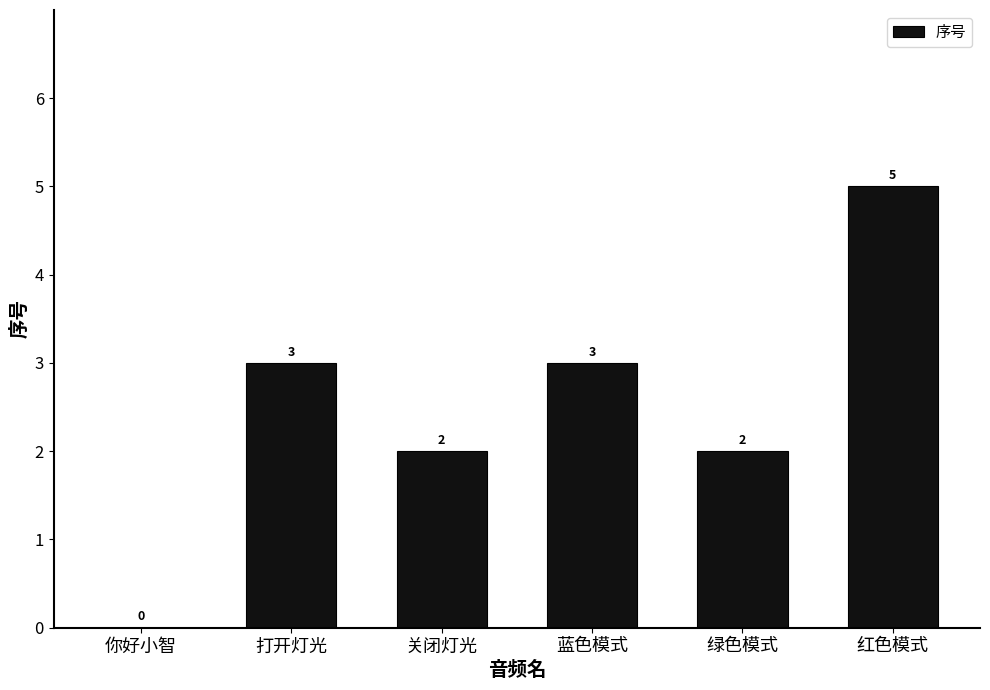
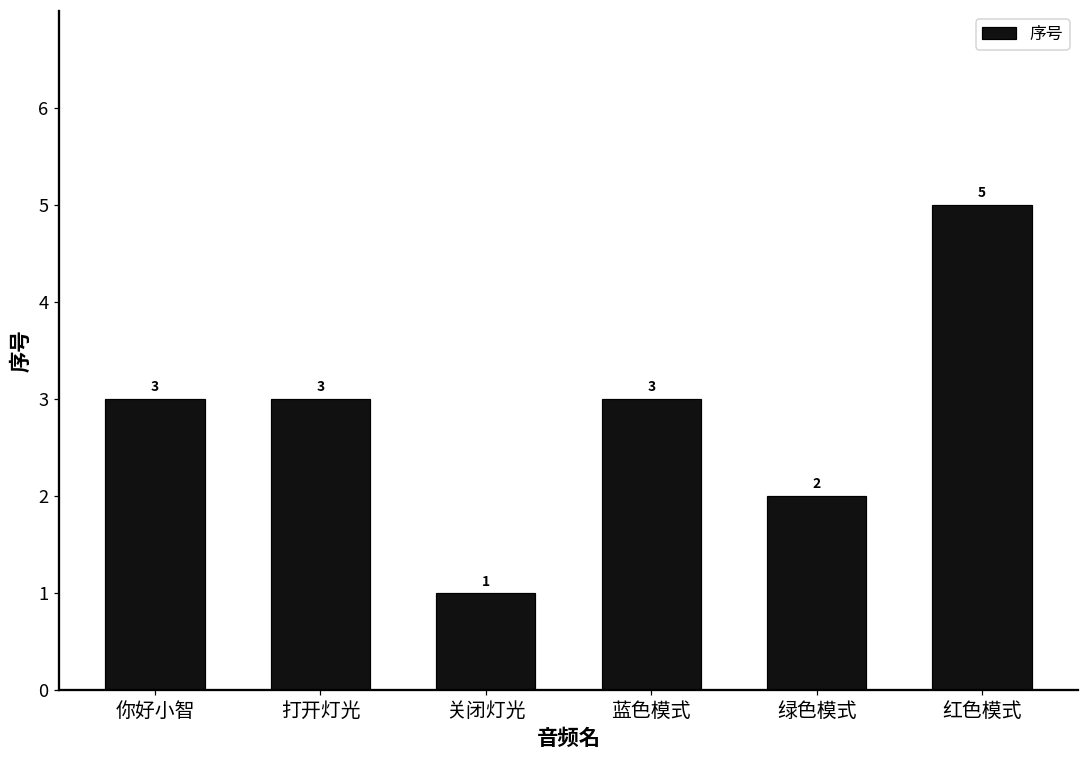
  {
-   "你好小智": 0,
+   "你好小智": 3,
    "打开灯光": 3,
-   "关闭灯光": 2,
+   "关闭灯光": 1,
    "蓝色模式": 3,
    "绿色模式": 2,
    "红色模式": 5
  }
